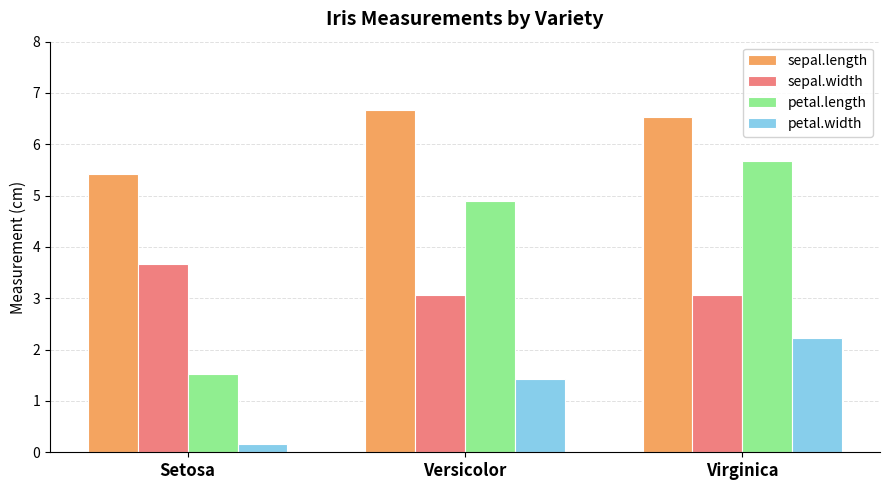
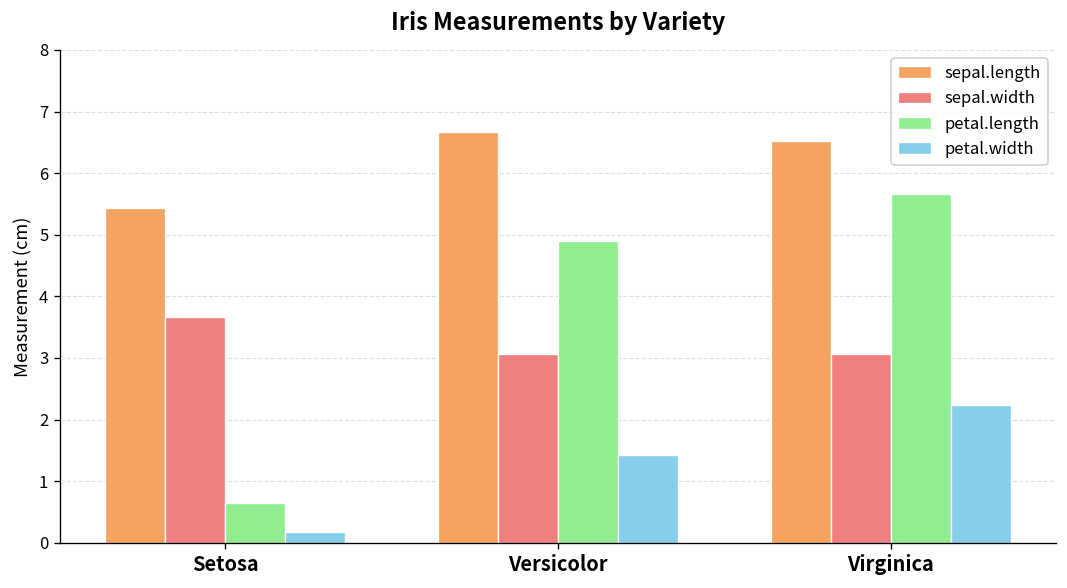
  {
    "petal.length": {
-     "Setosa": 1.5,
+     "Setosa": 0.7,
      "Versicolor": 4.9,
      "Virginica": 5.7
    },
    "petal.width": {
      "Setosa": 0.2,
      "Versicolor": 1.4,
      "Virginica": 2.2
    }
  }
